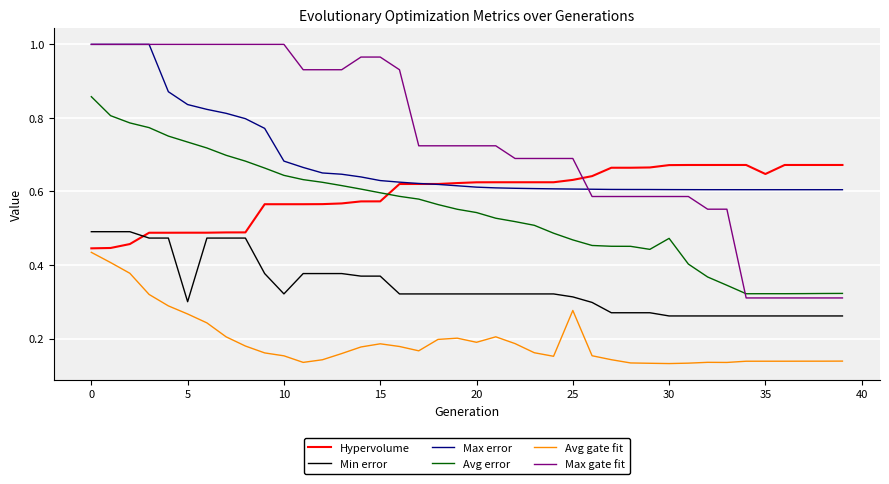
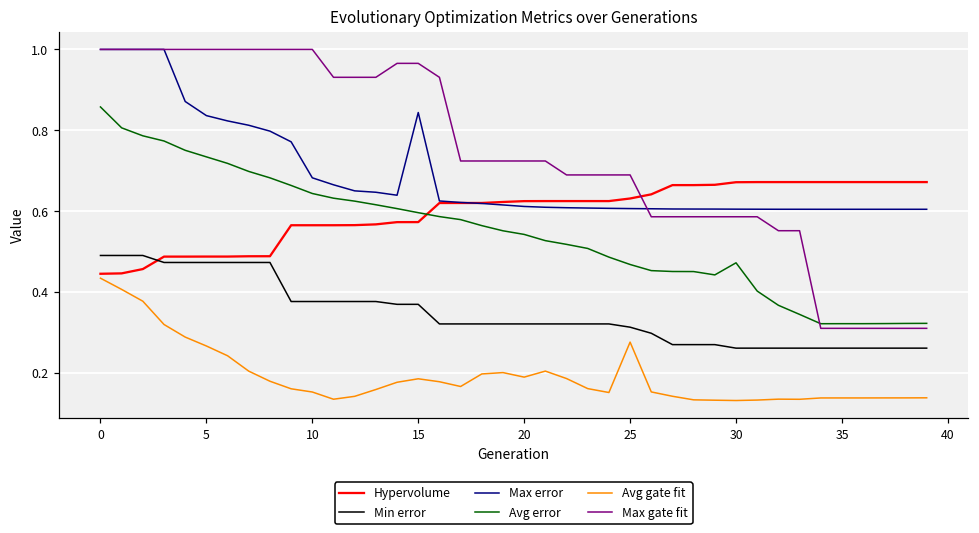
  {
    "Hypervolume": {
      "0": 0.45,
      "5": 0.49,
      "10": 0.57,
      "15": 0.57,
      "20": 0.62,
      "25": 0.63,
      "30": 0.67,
-     "35": 0.65
+     "35": 0.67
    },
    "Min error": {
      "0": 0.49,
-     "5": 0.30,
-     "10": 0.32,
+     "5": 0.47,
+     "10": 0.38,
      "15": 0.37,
      "20": 0.32,
      "25": 0.31,
      "30": 0.26,
      "35": 0.26
    },
    "Max error": {
      "5": 0.84,
      "10": 0.68,
-     "15": 0.63,
+     "15": 0.84,
      "20": 0.61,
      "25": 0.61,
      "30": 0.61,
      "35": 0.60
    },
    "Avg error": {
      "0": 0.86,
      "5": 0.73,
      "10": 0.64,
      "15": 0.60,
      "20": 0.54,
      "25": 0.47,
      "30": 0.47,
      "35": 0.32
    },
    "Avg gate fit": {
      "0": 0.43,
      "5": 0.27,
      "10": 0.15,
      "15": 0.19,
      "20": 0.19,
      "25": 0.28,
      "30": 0.13,
      "35": 0.14
    },
    "Max gate fit": {
      "5": 1.00,
      "10": 1.00,
      "15": 0.97,
      "20": 0.72,
      "25": 0.69,
      "30": 0.59,
      "35": 0.31
    }
  }
